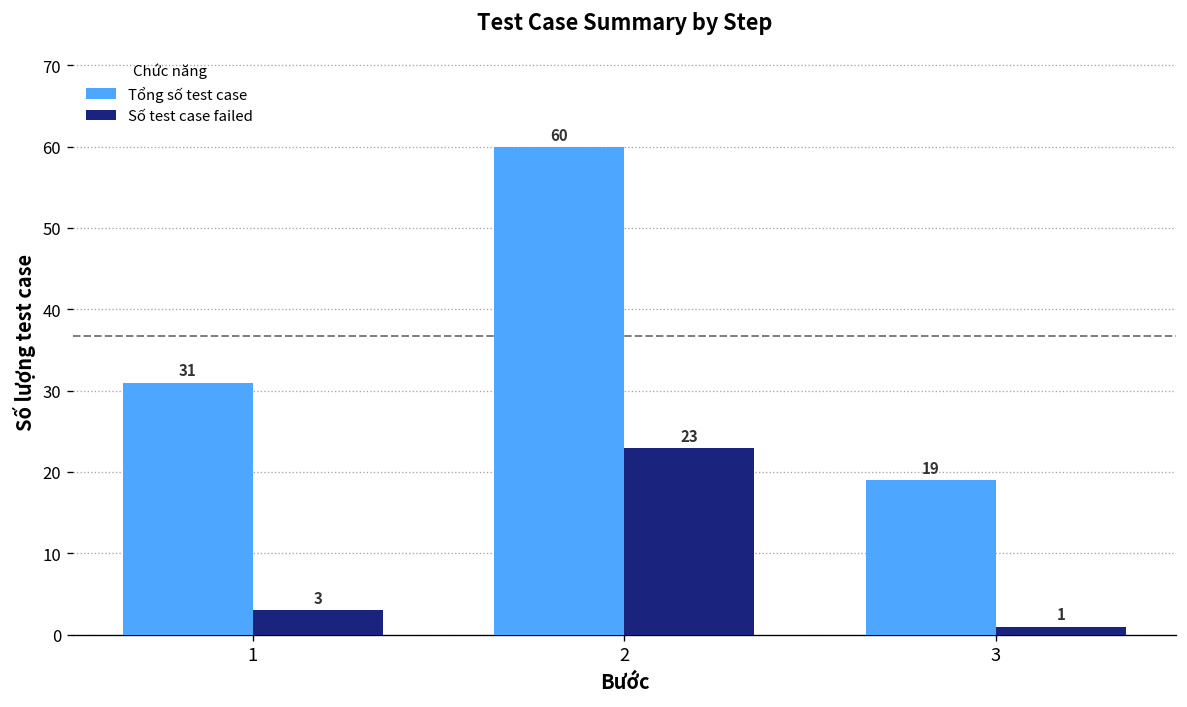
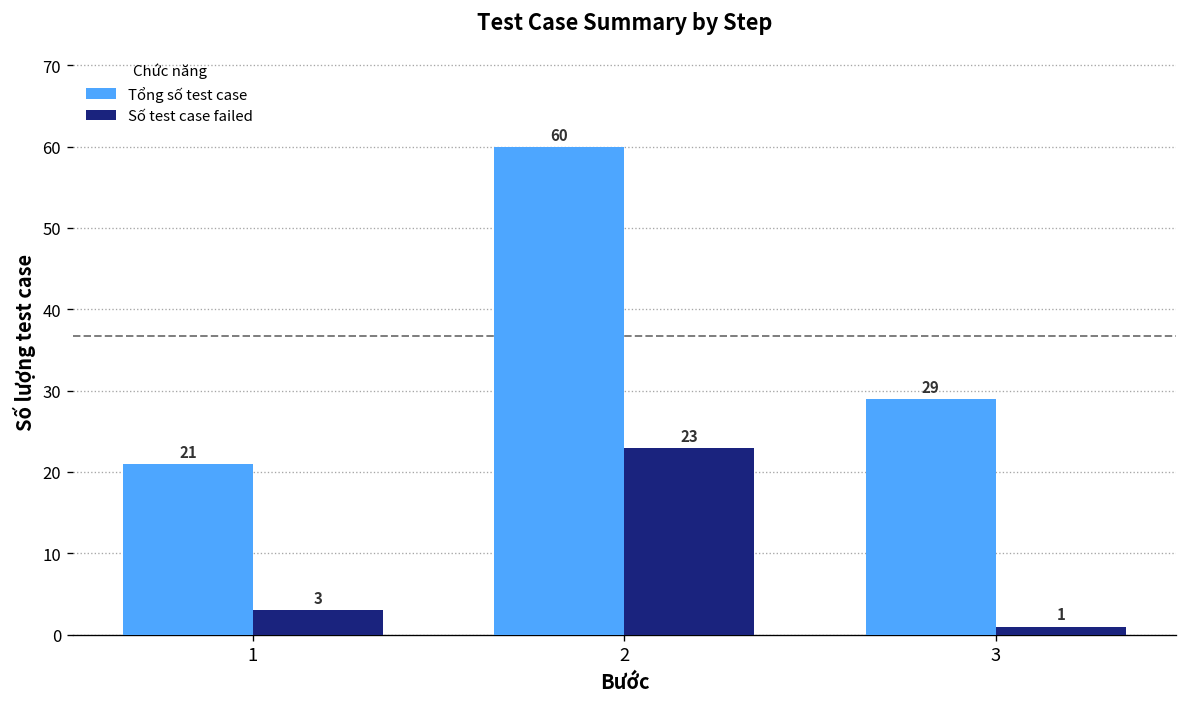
  {
    "Tổng số test case": {
-     "1": 31,
+     "1": 21,
      "2": 60,
-     "3": 19
+     "3": 29
    },
    "Số test case failed": {
      "1": 3,
      "2": 23,
      "3": 1
    }
  }
